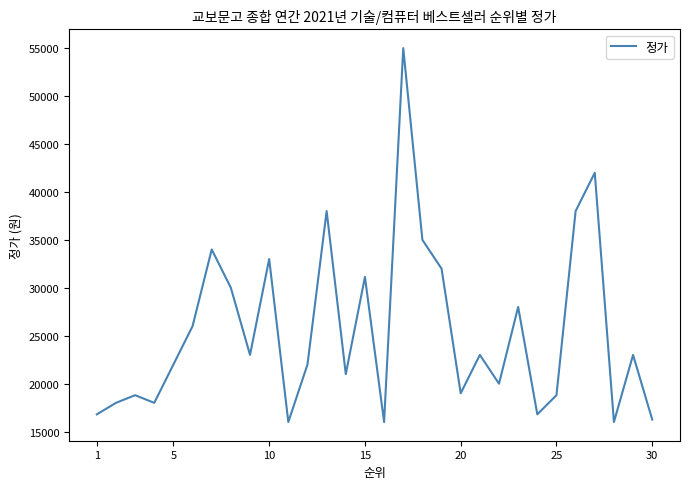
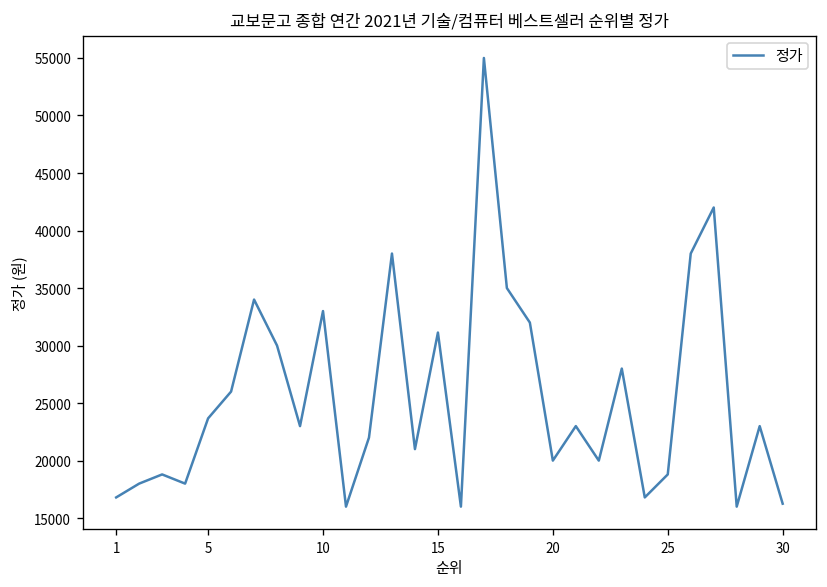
  {
    "1": 17000,
-   "5": 22000,
+   "5": 24000,
    "10": 33000,
    "15": 31000,
-   "20": 19000,
+   "20": 20000,
    "25": 19000,
    "30": 16000
  }
